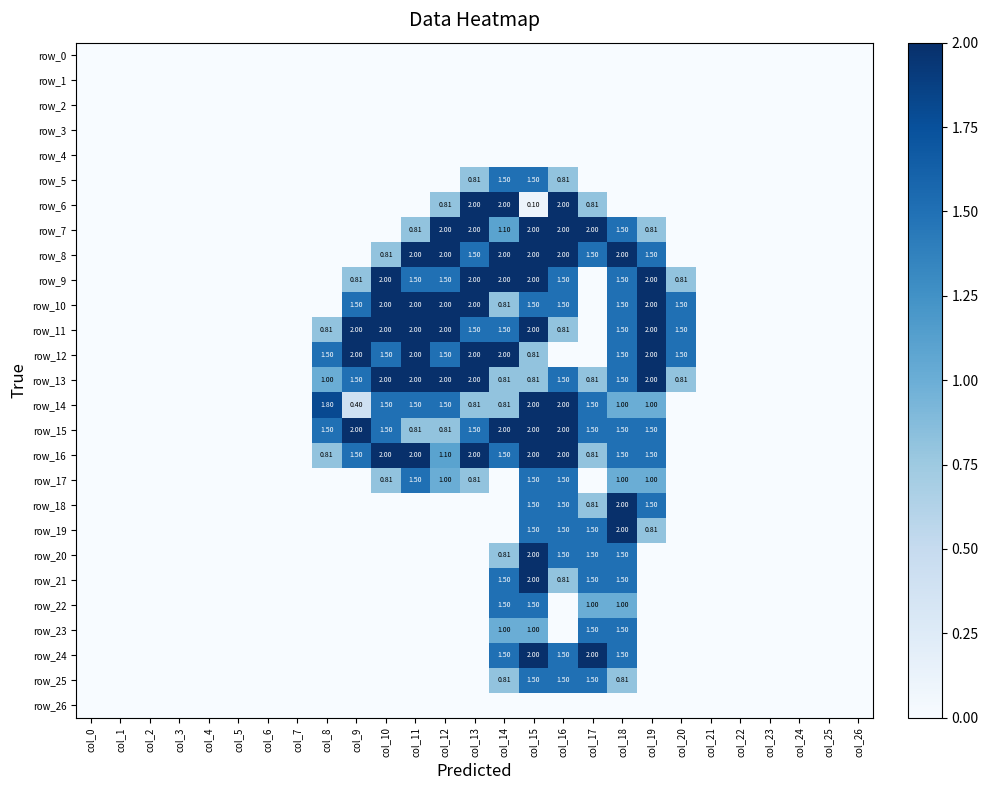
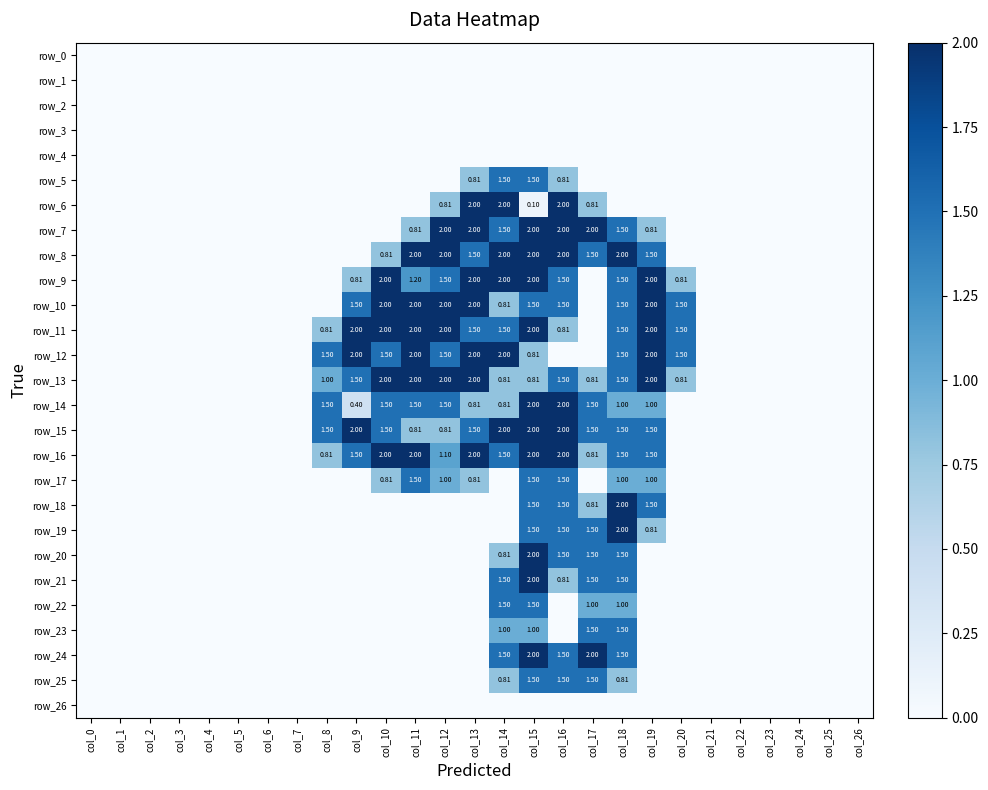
  {
    "row_5": {
      "col_13": 0.81,
      "col_14": 1.50,
      "col_15": 1.50,
      "col_16": 0.81
    },
    "row_6": {
      "col_12": 0.81,
      "col_13": 2.00,
      "col_14": 2.00,
      "col_15": 0.10,
      "col_16": 2.00,
      "col_17": 0.81
    },
    "row_7": {
      "col_11": 0.81,
      "col_12": 2.00,
      "col_13": 2.00,
-     "col_14": 1.10,
+     "col_14": 1.50,
      "col_15": 2.00,
      "col_16": 2.00,
      "col_17": 2.00,
      "col_18": 1.50,
      "col_19": 0.81
    },
    "row_8": {
      "col_10": 0.81,
      "col_11": 2.00,
      "col_12": 2.00,
      "col_13": 1.50,
      "col_14": 2.00,
      "col_15": 2.00,
      "col_16": 2.00,
      "col_17": 1.50,
      "col_18": 2.00,
      "col_19": 1.50
    },
    "row_9": {
      "col_9": 0.81,
      "col_10": 2.00,
-     "col_11": 1.50,
+     "col_11": 1.20,
      "col_12": 1.50,
      "col_13": 2.00,
      "col_14": 2.00,
      "col_15": 2.00,
      "col_16": 1.50,
      "col_18": 1.50,
      "col_19": 2.00,
      "col_20": 0.81
    },
    "row_10": {
      "col_9": 1.50,
      "col_10": 2.00,
      "col_11": 2.00,
      "col_12": 2.00,
      "col_13": 2.00,
      "col_14": 0.81,
      "col_15": 1.50,
      "col_16": 1.50,
      "col_18": 1.50,
      "col_19": 2.00,
      "col_20": 1.50
    },
    "row_11": {
      "col_8": 0.81,
      "col_9": 2.00,
      "col_10": 2.00,
      "col_11": 2.00,
      "col_12": 2.00,
      "col_13": 1.50,
      "col_14": 1.50,
      "col_15": 2.00,
      "col_16": 0.81,
      "col_18": 1.50,
      "col_19": 2.00,
      "col_20": 1.50
    },
    "row_12": {
      "col_8": 1.50,
      "col_9": 2.00,
      "col_10": 1.50,
      "col_11": 2.00,
      "col_12": 1.50,
      "col_13": 2.00,
      "col_14": 2.00,
      "col_15": 0.81,
      "col_18": 1.50,
      "col_19": 2.00,
      "col_20": 1.50
    },
    "row_13": {
      "col_8": 1.00,
      "col_9": 1.50,
      "col_10": 2.00,
      "col_11": 2.00,
      "col_12": 2.00,
      "col_13": 2.00,
      "col_14": 0.81,
      "col_15": 0.81,
      "col_16": 1.50,
      "col_17": 0.81,
      "col_18": 1.50,
      "col_19": 2.00,
      "col_20": 0.81
    },
    "row_14": {
-     "col_8": 1.80,
+     "col_8": 1.50,
      "col_9": 0.40,
      "col_10": 1.50,
      "col_11": 1.50,
      "col_12": 1.50,
      "col_13": 0.81,
      "col_14": 0.81,
      "col_15": 2.00,
      "col_16": 2.00,
      "col_17": 1.50,
      "col_18": 1.00,
      "col_19": 1.00
    },
    "row_15": {
      "col_8": 1.50,
      "col_9": 2.00,
      "col_10": 1.50,
      "col_11": 0.81,
      "col_12": 0.81,
      "col_13": 1.50,
      "col_14": 2.00,
      "col_15": 2.00,
      "col_16": 2.00,
      "col_17": 1.50,
      "col_18": 1.50,
      "col_19": 1.50
    },
    "row_16": {
      "col_8": 0.81,
      "col_9": 1.50,
      "col_10": 2.00,
      "col_11": 2.00,
      "col_12": 1.10,
      "col_13": 2.00,
      "col_14": 1.50,
      "col_15": 2.00,
      "col_16": 2.00,
      "col_17": 0.81,
      "col_18": 1.50,
      "col_19": 1.50
    },
    "row_17": {
      "col_10": 0.81,
      "col_11": 1.50,
      "col_12": 1.00,
      "col_13": 0.81,
      "col_15": 1.50,
      "col_16": 1.50,
      "col_18": 1.00,
      "col_19": 1.00
    },
    "row_18": {
      "col_15": 1.50,
      "col_16": 1.50,
      "col_17": 0.81,
      "col_18": 2.00,
      "col_19": 1.50
    },
    "row_19": {
      "col_15": 1.50,
      "col_16": 1.50,
      "col_17": 1.50,
      "col_18": 2.00,
      "col_19": 0.81
    },
    "row_20": {
      "col_14": 0.81,
      "col_15": 2.00,
      "col_16": 1.50,
      "col_17": 1.50,
      "col_18": 1.50
    },
    "row_21": {
      "col_14": 1.50,
      "col_15": 2.00,
      "col_16": 0.81,
      "col_17": 1.50,
      "col_18": 1.50
    },
    "row_22": {
      "col_14": 1.50,
      "col_15": 1.50,
      "col_17": 1.00,
      "col_18": 1.00
    },
    "row_23": {
      "col_14": 1.00,
      "col_15": 1.00,
      "col_17": 1.50,
      "col_18": 1.50
    },
    "row_24": {
      "col_14": 1.50,
      "col_15": 2.00,
      "col_16": 1.50,
      "col_17": 2.00,
      "col_18": 1.50
    },
    "row_25": {
      "col_14": 0.81,
      "col_15": 1.50,
      "col_16": 1.50,
      "col_17": 1.50,
      "col_18": 0.81
    }
  }
